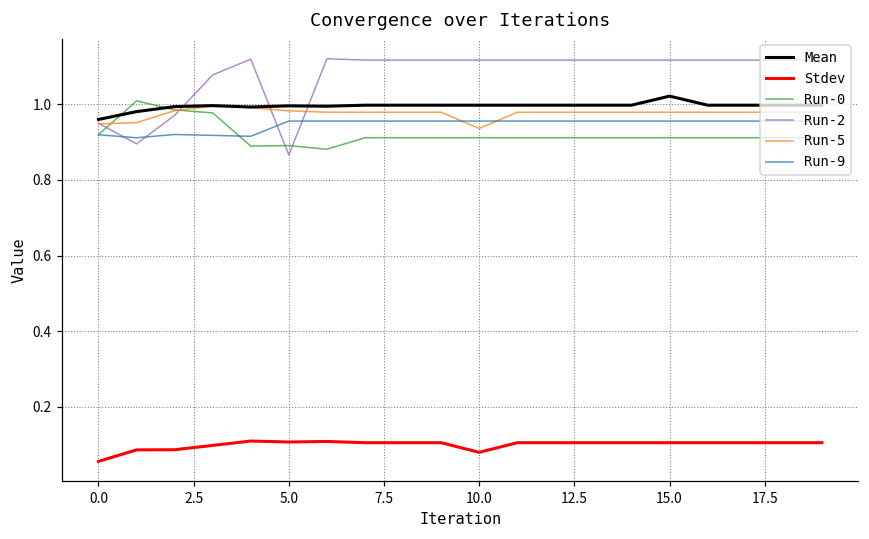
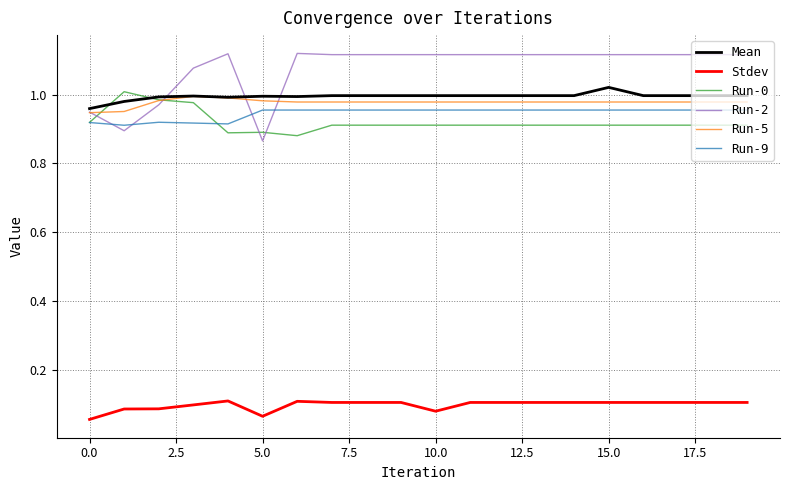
  {
    "Mean": {
      "0.0": 0.96,
      "5.0": 1.00,
      "10.0": 1.00,
      "15.0": 1.02
    },
    "Stdev": {
      "0.0": 0.06,
-     "5.0": 0.11,
+     "5.0": 0.07,
      "10.0": 0.08,
      "15.0": 0.11
    },
    "Run-0": {
      "5.0": 0.89,
      "10.0": 0.91,
      "15.0": 0.91
    },
    "Run-2": {
      "5.0": 0.87,
      "10.0": 1.12,
      "15.0": 1.12
    },
    "Run-5": {
      "5.0": 0.98,
-     "10.0": 0.94,
+     "10.0": 0.98,
      "15.0": 0.98
    },
    "Run-9": {
      "5.0": 0.96,
      "10.0": 0.96,
      "15.0": 0.96
    }
  }
